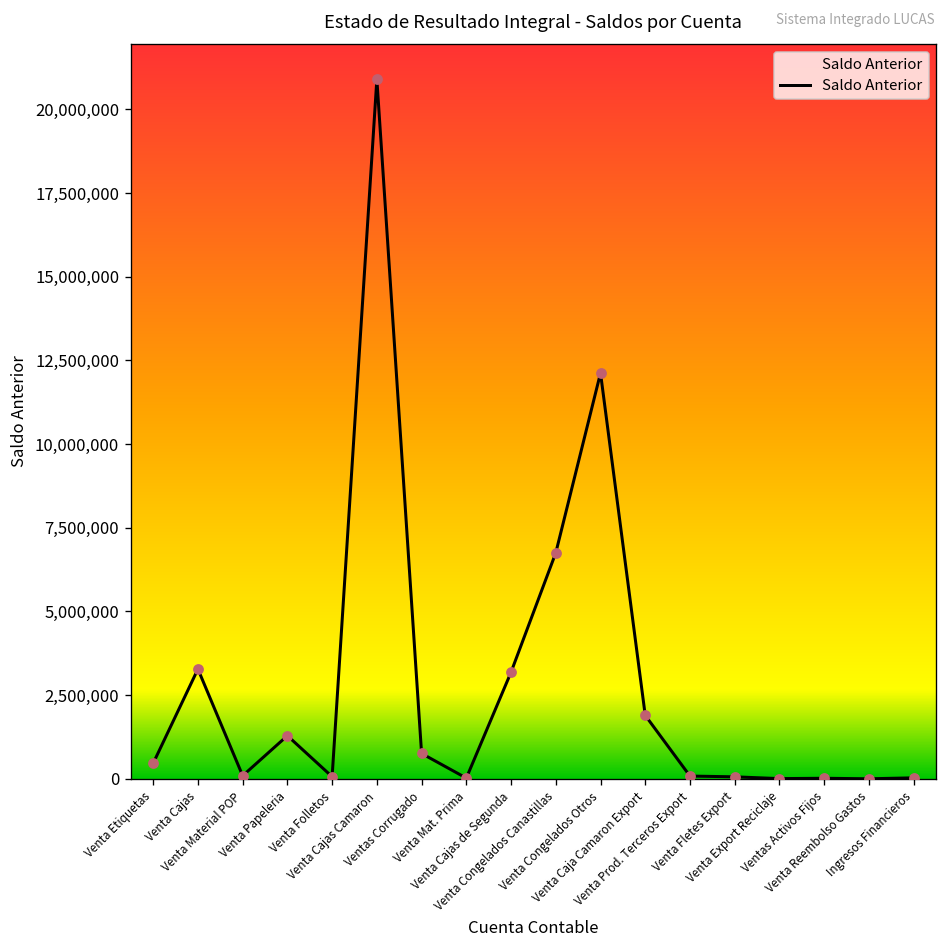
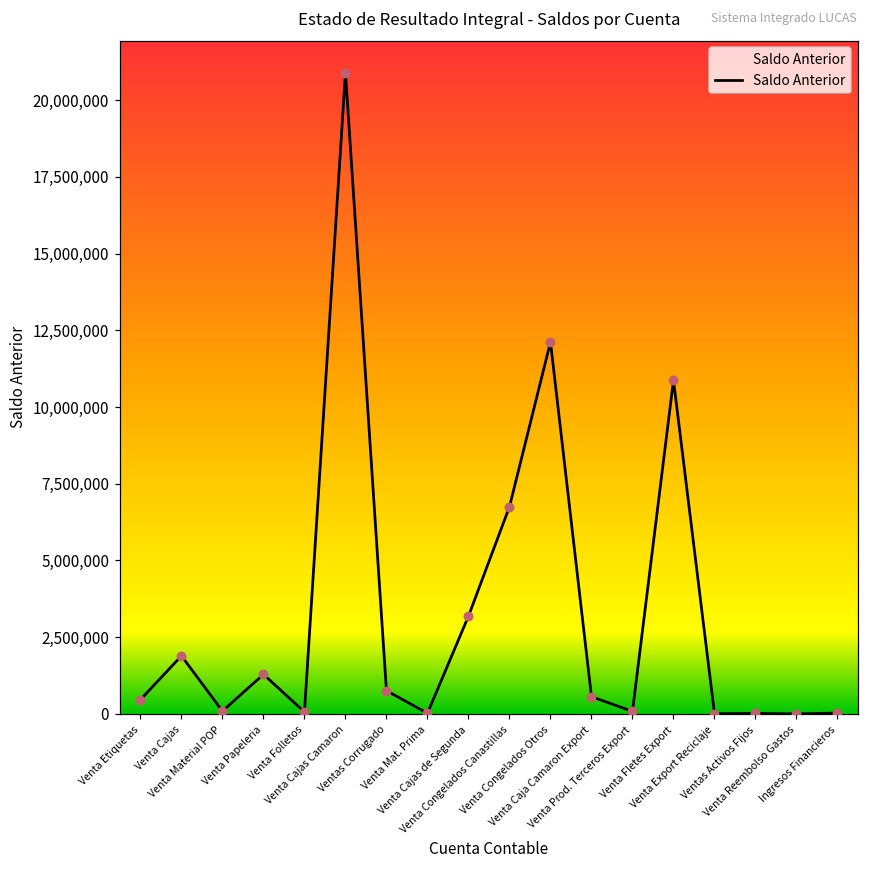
  {
    "Venta Etiquetas": "500,000",
-   "Venta Cajas": "3,300,000",
+   "Venta Cajas": "1,900,000",
    "Venta Material POP": "100,000",
    "Venta Papeleria": "1,300,000",
    "Venta Folletos": "100,000",
    "Venta Cajas Camaron": "20,900,000",
    "Ventas Corrugado": "800,000",
    "Venta Mat. Prima": "0",
    "Venta Cajas de Segunda": "3,200,000",
    "Venta Congelados Canastillas": "6,700,000",
    "Venta Congelados Otros": "12,100,000",
-   "Venta Caja Camaron Export": "1,900,000",
+   "Venta Caja Camaron Export": "600,000",
    "Venta Prod. Terceros Export": "100,000",
-   "Venta Fletes Export": "100,000",
+   "Venta Fletes Export": "10,900,000",
    "Venta Export Reciclaje": "0",
    "Ventas Activos Fijos": "0",
    "Venta Reembolso Gastos": "0",
    "Ingresos Financieros": "0"
  }
